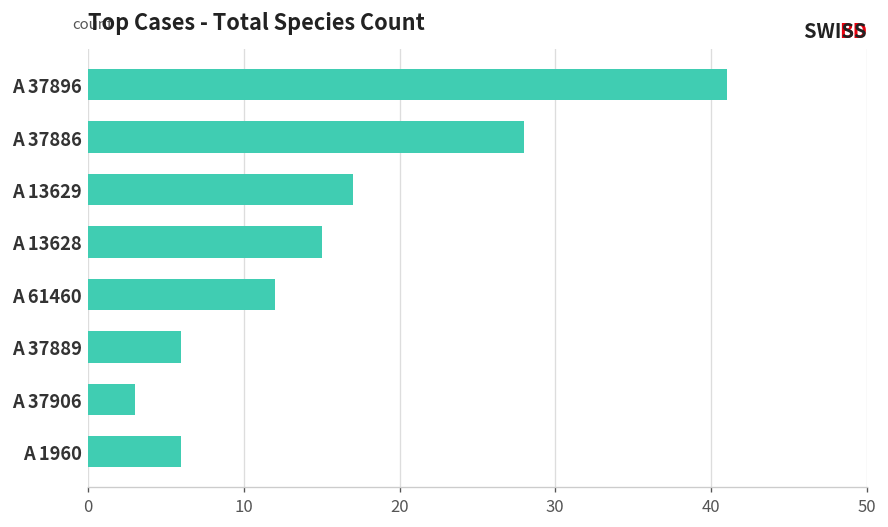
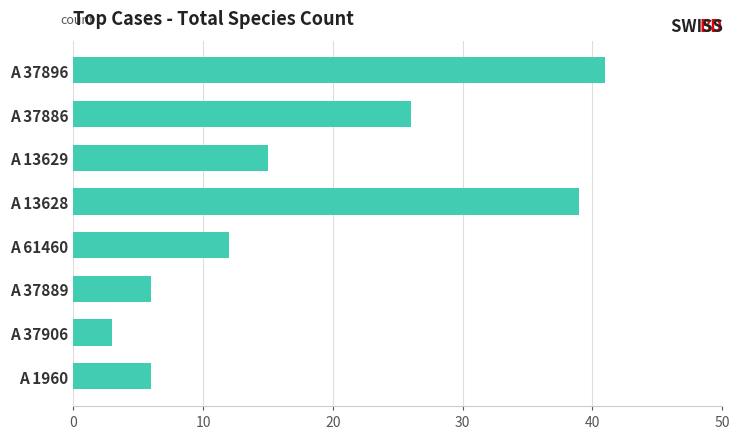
  {
    "A 37896": 41,
-   "A 37886": 28,
-   "A 13629": 17,
-   "A 13628": 15,
+   "A 37886": 26,
+   "A 13629": 15,
+   "A 13628": 39,
    "A 61460": 12,
    "A 37889": 6,
    "A 37906": 3,
    "A 1960": 6
  }
